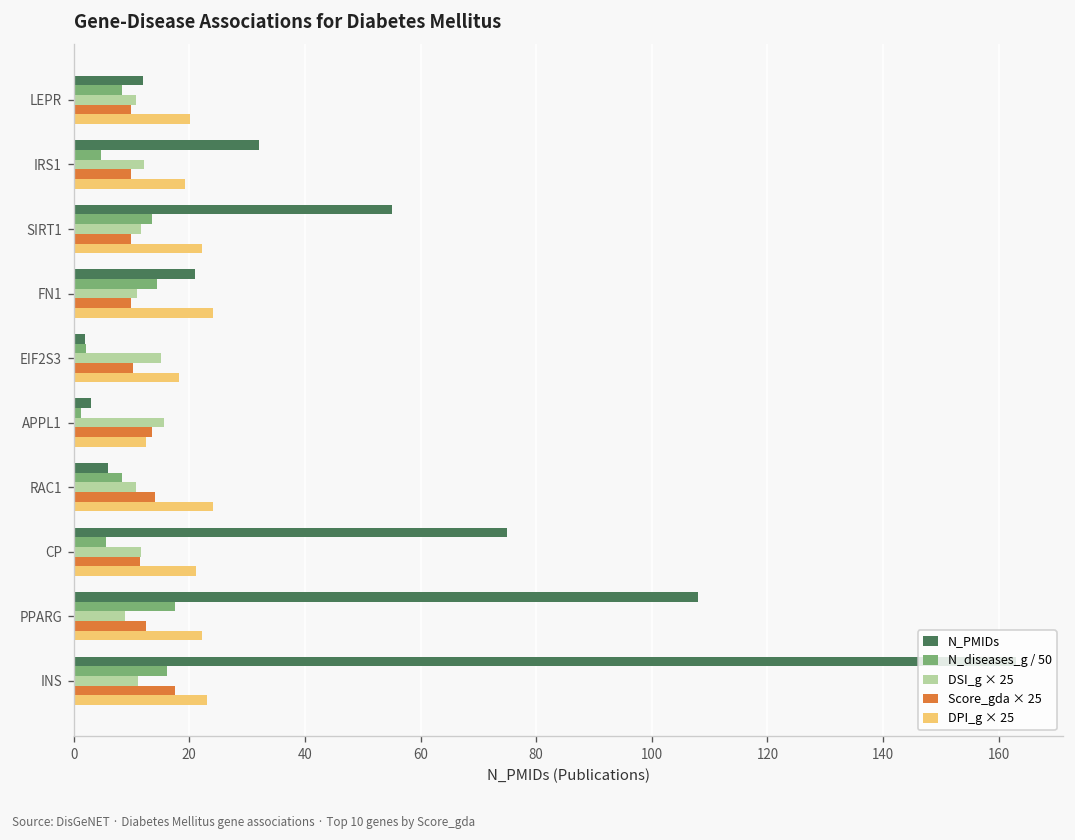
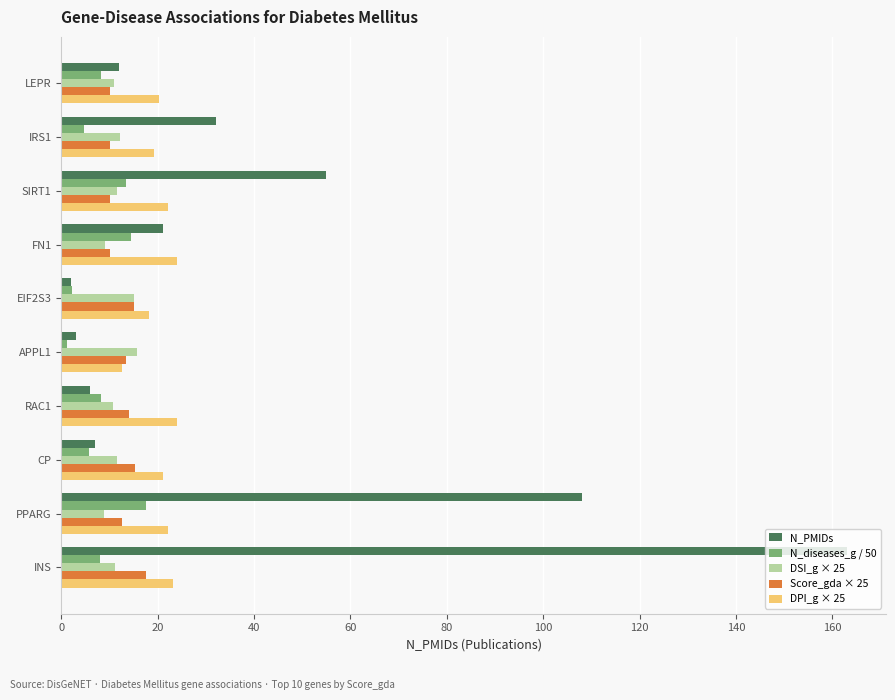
  {
    "N_PMIDs": {
      "LEPR": 12,
      "IRS1": 32,
      "SIRT1": 55,
      "FN1": 21,
      "EIF2S3": 2,
      "APPL1": 3,
      "RAC1": 6,
-     "CP": 75,
+     "CP": 7,
      "PPARG": 108
    },
    "N_diseases_g / 50": {
      "LEPR": 8,
      "IRS1": 5,
      "SIRT1": 14,
      "FN1": 14,
      "EIF2S3": 2,
      "APPL1": 1,
      "RAC1": 8,
      "CP": 6,
      "PPARG": 18,
-     "INS": 16
+     "INS": 8
    },
    "DSI_g × 25": {
      "LEPR": 11,
      "IRS1": 12,
      "SIRT1": 12,
-     "FN1": 11,
+     "FN1": 9,
      "EIF2S3": 15,
      "APPL1": 16,
      "RAC1": 11,
      "CP": 12,
      "PPARG": 9,
      "INS": 11
    },
    "Score_gda × 25": {
      "LEPR": 10,
      "IRS1": 10,
      "SIRT1": 10,
      "FN1": 10,
-     "EIF2S3": 10,
+     "EIF2S3": 15,
      "APPL1": 14,
      "RAC1": 14,
-     "CP": 12,
+     "CP": 15,
      "PPARG": 13,
      "INS": 18
    },
    "DPI_g × 25": {
      "LEPR": 20,
      "IRS1": 19,
      "SIRT1": 22,
      "FN1": 24,
      "EIF2S3": 18,
      "APPL1": 13,
      "RAC1": 24,
      "CP": 21,
      "PPARG": 22,
      "INS": 23
    }
  }
